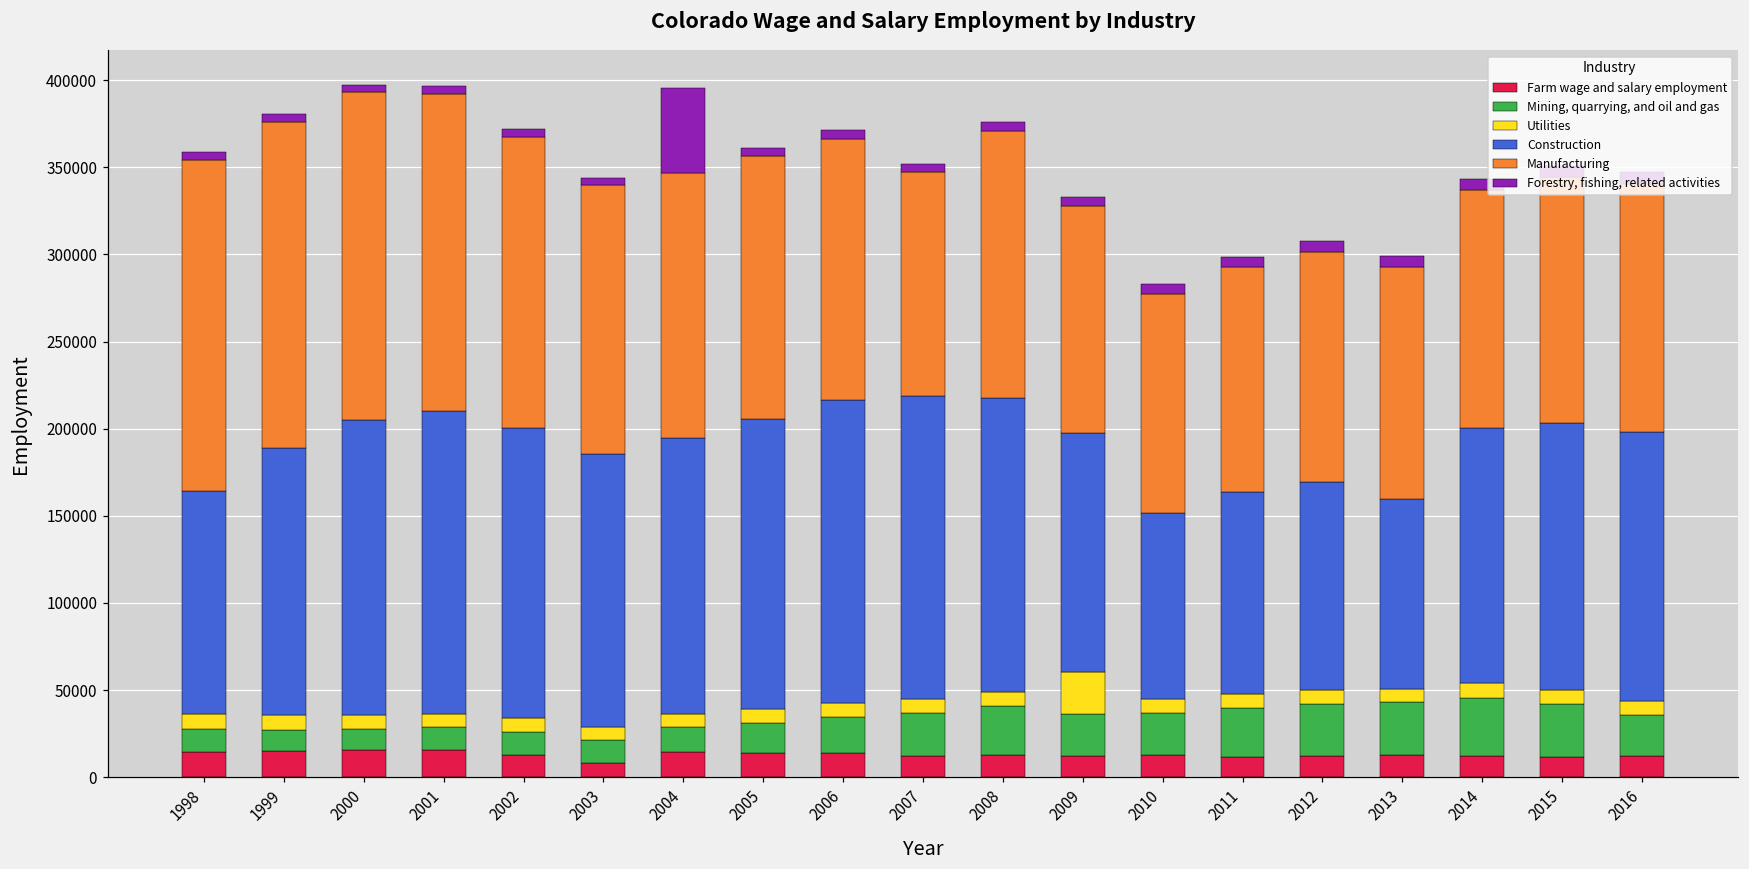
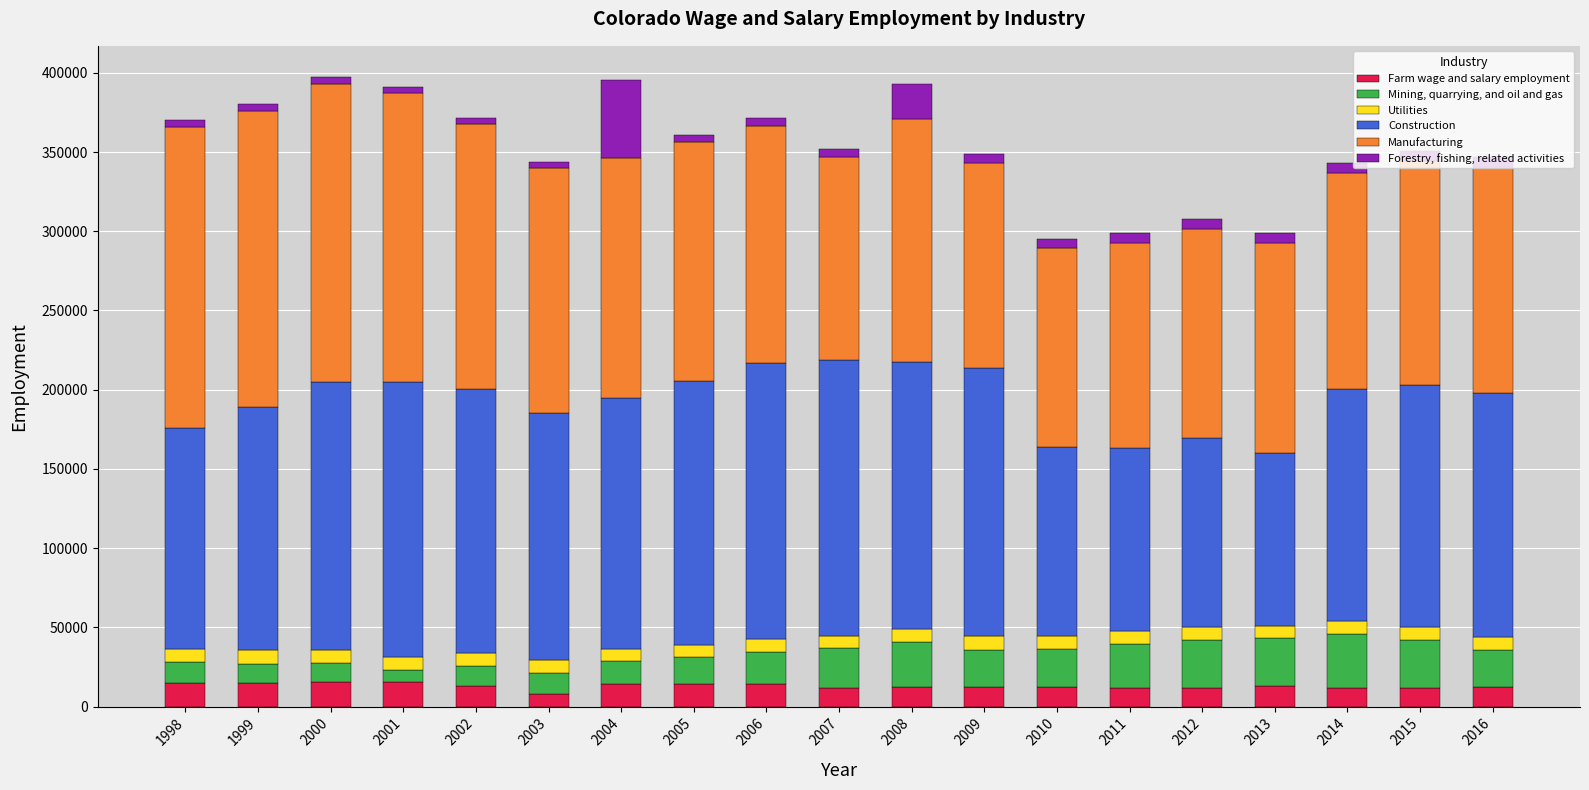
  {
    "Farm wage and salary employment": {
      "1998": 15000,
      "1999": 15000,
      "2000": 15000,
      "2001": 16000,
      "2002": 13000,
      "2003": 8000,
      "2004": 14000,
      "2005": 14000,
      "2006": 14000,
      "2007": 12000,
      "2008": 12000,
      "2009": 12000,
      "2010": 13000,
      "2011": 12000,
      "2012": 12000,
      "2013": 13000,
      "2014": 12000,
      "2015": 12000,
      "2016": 12000
    },
    "Mining, quarrying, and oil and gas": {
      "1998": 13000,
      "1999": 12000,
      "2000": 12000,
-     "2001": 13000,
+     "2001": 8000,
      "2002": 13000,
      "2003": 13000,
      "2004": 14000,
      "2005": 17000,
      "2006": 21000,
      "2007": 25000,
      "2008": 28000,
      "2009": 24000,
      "2010": 24000,
      "2011": 28000,
      "2012": 30000,
      "2013": 30000,
      "2014": 34000,
      "2015": 30000,
      "2016": 23000
    },
    "Utilities": {
      "1998": 9000,
      "1999": 8000,
      "2000": 8000,
      "2001": 8000,
      "2002": 8000,
      "2003": 8000,
      "2004": 8000,
      "2005": 8000,
      "2006": 8000,
      "2007": 8000,
      "2008": 8000,
-     "2009": 25000,
+     "2009": 8000,
      "2010": 8000,
      "2011": 8000,
      "2012": 8000,
      "2013": 8000,
      "2014": 8000,
      "2015": 8000,
      "2016": 8000
    },
    "Construction": {
-     "1998": 128000,
+     "1998": 139000,
      "1999": 153000,
      "2000": 169000,
      "2001": 173000,
      "2002": 167000,
      "2003": 156000,
      "2004": 158000,
      "2005": 166000,
      "2006": 174000,
      "2007": 174000,
      "2008": 168000,
-     "2009": 137000,
-     "2010": 107000,
+     "2009": 169000,
+     "2010": 119000,
      "2011": 116000,
      "2012": 119000,
      "2013": 109000,
      "2014": 146000,
      "2015": 153000,
      "2016": 154000
    },
    "Manufacturing": {
      "1998": 190000,
      "1999": 187000,
      "2000": 188000,
      "2001": 182000,
      "2002": 167000,
      "2003": 154000,
      "2004": 152000,
      "2005": 151000,
      "2006": 150000,
      "2007": 128000,
      "2008": 153000,
      "2009": 130000,
      "2010": 126000,
      "2011": 129000,
      "2012": 132000,
      "2013": 133000,
      "2014": 137000
    },
    "Forestry, fishing, related activities": {
      "1998": 4000,
      "1999": 4000,
      "2000": 4000,
      "2001": 4000,
      "2002": 4000,
      "2003": 4000,
      "2004": 49000,
      "2005": 5000,
      "2006": 5000,
      "2007": 5000,
-     "2008": 5000,
+     "2008": 22000,
      "2009": 5000,
      "2010": 6000,
      "2011": 6000,
      "2012": 6000,
      "2013": 6000,
      "2014": 6000
    }
  }
